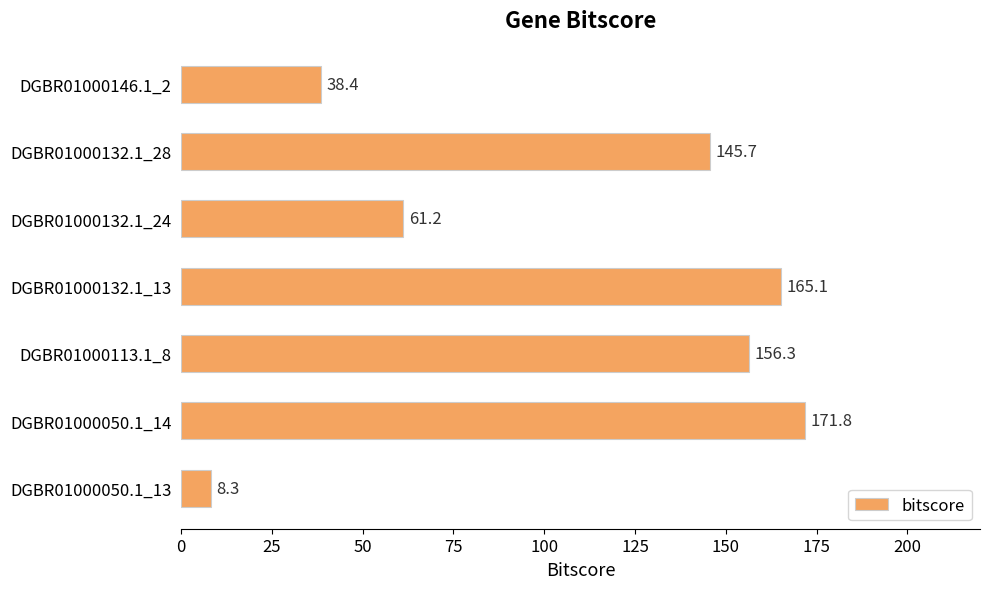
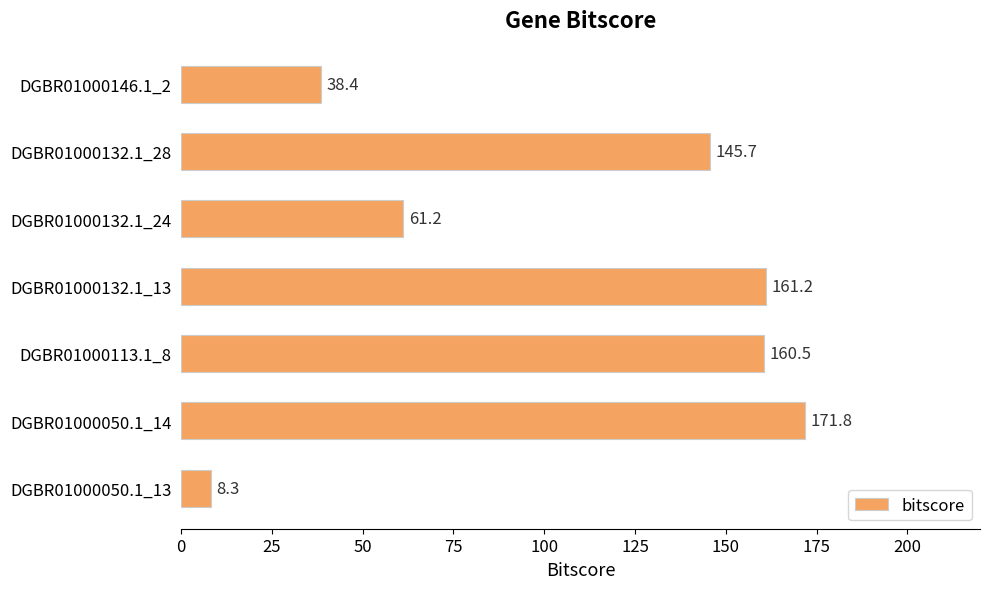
  {
    "DGBR01000146.1_2": 38.4,
    "DGBR01000132.1_28": 145.7,
    "DGBR01000132.1_24": 61.2,
-   "DGBR01000132.1_13": 165.1,
-   "DGBR01000113.1_8": 156.3,
+   "DGBR01000132.1_13": 161.2,
+   "DGBR01000113.1_8": 160.5,
    "DGBR01000050.1_14": 171.8,
    "DGBR01000050.1_13": 8.3
  }
